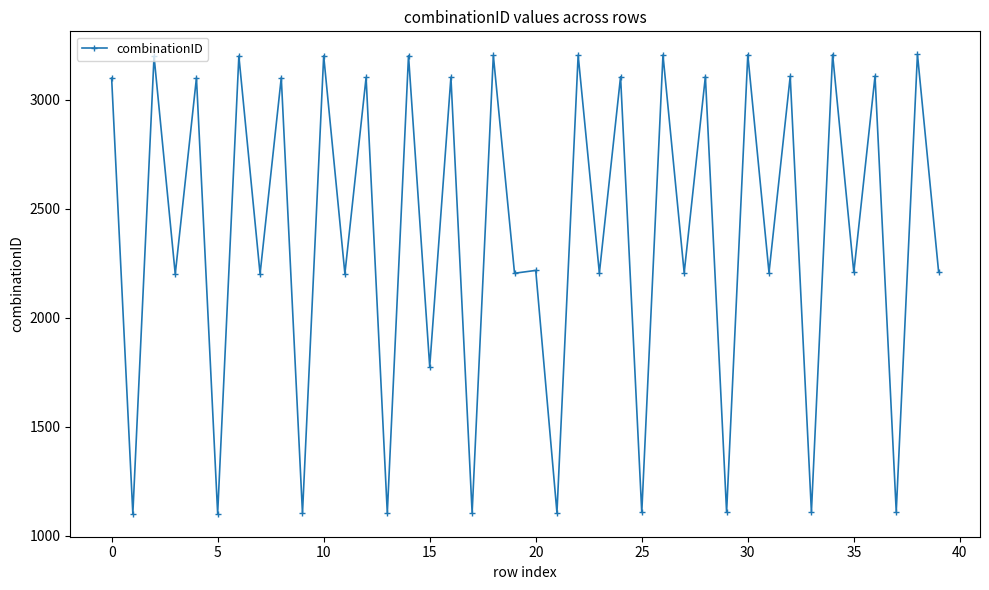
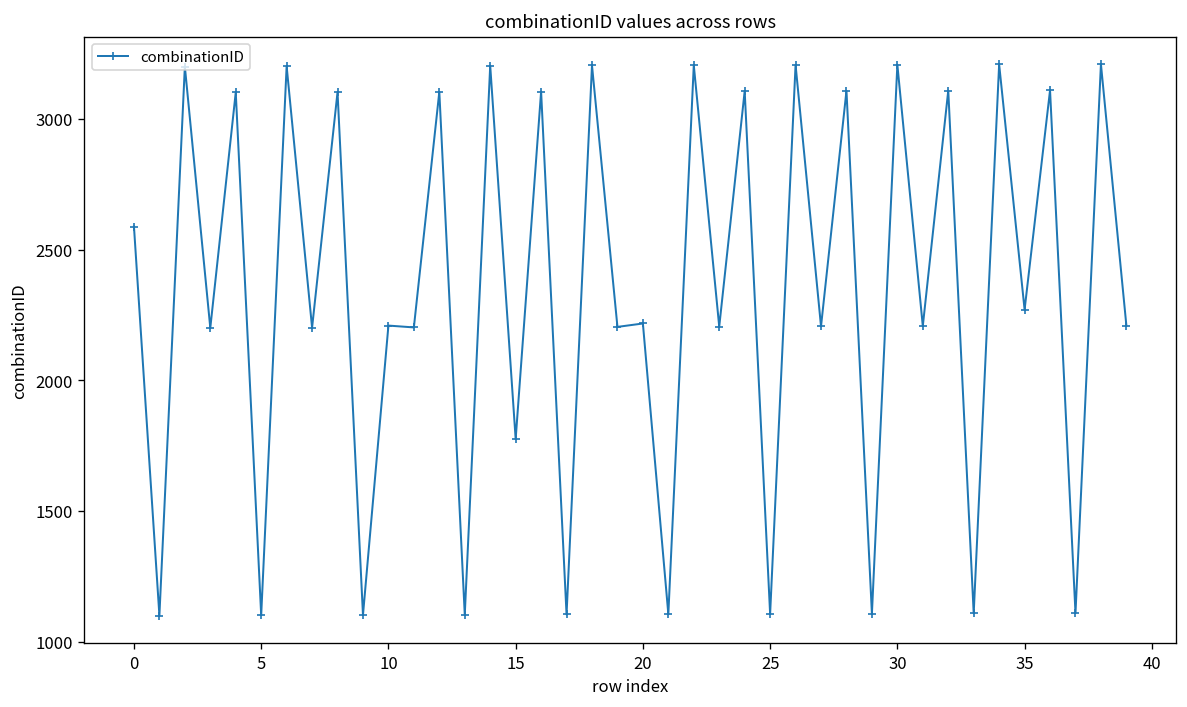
  {
-   "0": 3100,
+   "0": 2590,
    "5": 1100,
-   "10": 3200,
+   "10": 2210,
    "15": 1780,
    "20": 2220,
    "25": 1110,
    "30": 3210,
-   "35": 2210
+   "35": 2270
  }
